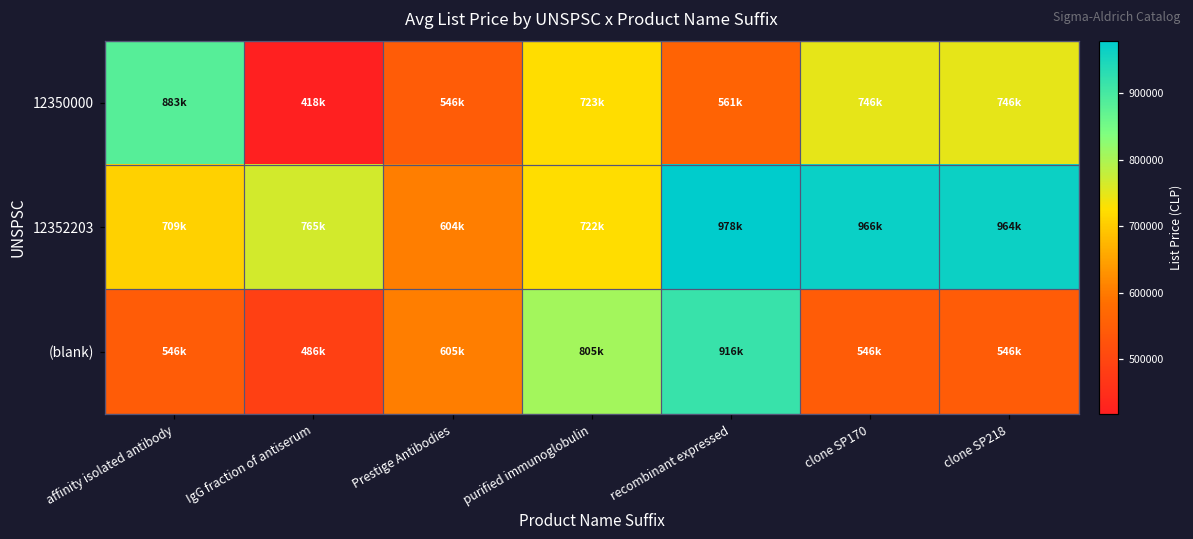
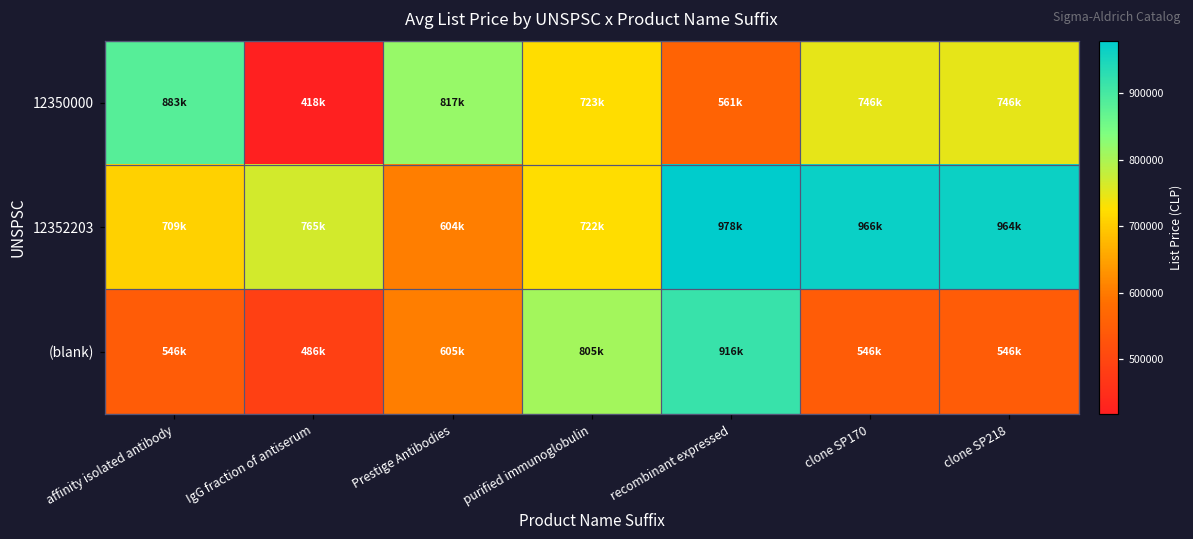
  {
    "12350000": {
      "affinity isolated antibody": "883k",
      "IgG fraction of antiserum": "418k",
-     "Prestige Antibodies": "546k",
+     "Prestige Antibodies": "817k",
      "purified immunoglobulin": "723k",
      "recombinant expressed": "561k",
      "clone SP170": "746k",
      "clone SP218": "746k"
    },
    "12352203": {
      "affinity isolated antibody": "709k",
      "IgG fraction of antiserum": "765k",
      "Prestige Antibodies": "604k",
      "purified immunoglobulin": "722k",
      "recombinant expressed": "978k",
      "clone SP170": "966k",
      "clone SP218": "964k"
    },
    "(blank)": {
      "affinity isolated antibody": "546k",
      "IgG fraction of antiserum": "486k",
      "Prestige Antibodies": "605k",
      "purified immunoglobulin": "805k",
      "recombinant expressed": "916k",
      "clone SP170": "546k",
      "clone SP218": "546k"
    }
  }
